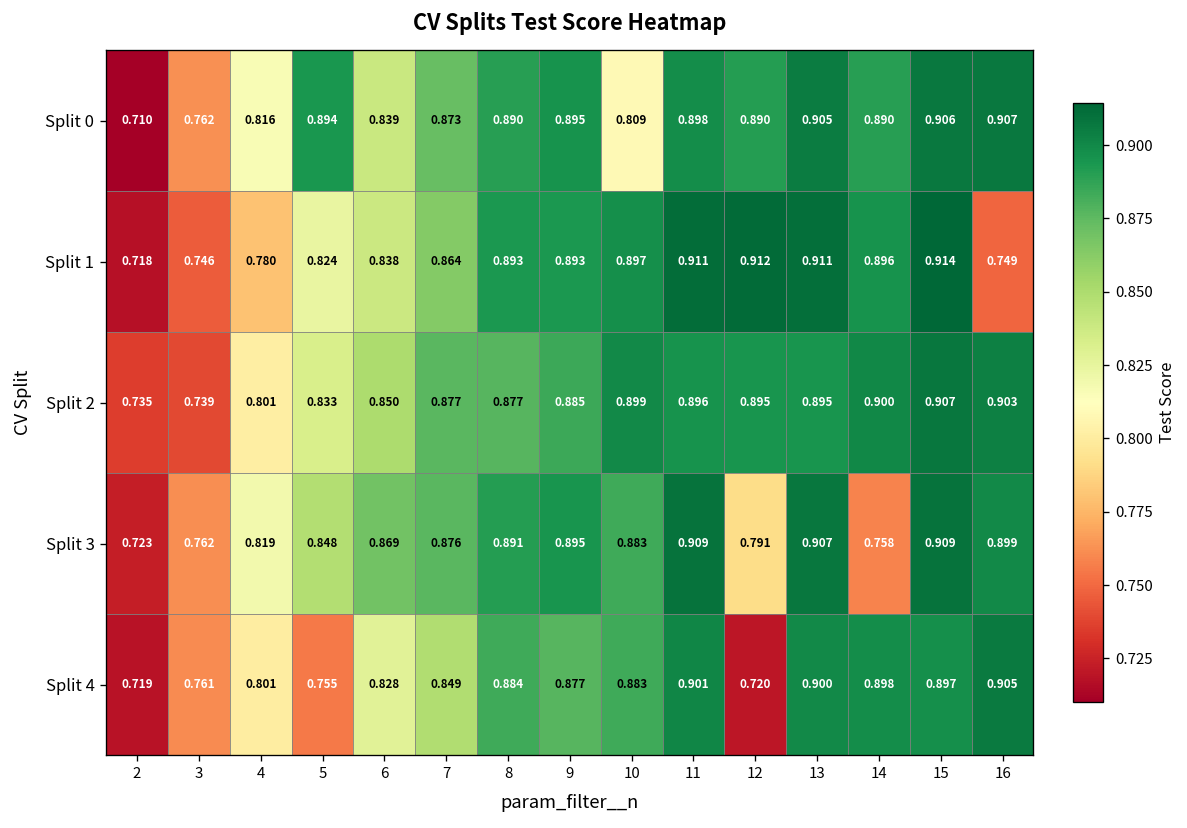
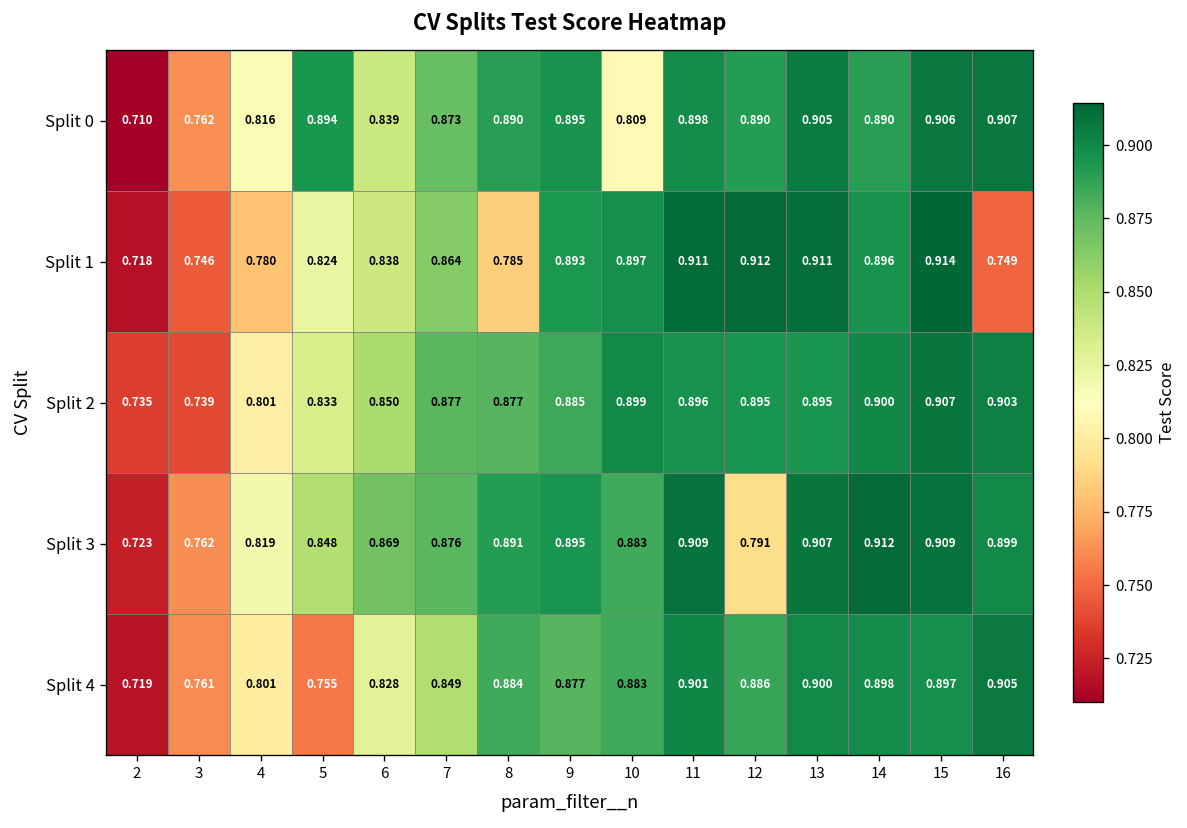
  {
    "Split 0": {
      "2": 0.710,
      "3": 0.762,
      "4": 0.816,
      "5": 0.894,
      "6": 0.839,
      "7": 0.873,
      "8": 0.890,
      "9": 0.895,
      "10": 0.809,
      "11": 0.898,
      "12": 0.890,
      "13": 0.905,
      "14": 0.890,
      "15": 0.906,
      "16": 0.907
    },
    "Split 1": {
      "2": 0.718,
      "3": 0.746,
      "4": 0.780,
      "5": 0.824,
      "6": 0.838,
      "7": 0.864,
-     "8": 0.893,
+     "8": 0.785,
      "9": 0.893,
      "10": 0.897,
      "11": 0.911,
      "12": 0.912,
      "13": 0.911,
      "14": 0.896,
      "15": 0.914,
      "16": 0.749
    },
    "Split 2": {
      "2": 0.735,
      "3": 0.739,
      "4": 0.801,
      "5": 0.833,
      "6": 0.850,
      "7": 0.877,
      "8": 0.877,
      "9": 0.885,
      "10": 0.899,
      "11": 0.896,
      "12": 0.895,
      "13": 0.895,
      "14": 0.900,
      "15": 0.907,
      "16": 0.903
    },
    "Split 3": {
      "2": 0.723,
      "3": 0.762,
      "4": 0.819,
      "5": 0.848,
      "6": 0.869,
      "7": 0.876,
      "8": 0.891,
      "9": 0.895,
      "10": 0.883,
      "11": 0.909,
      "12": 0.791,
      "13": 0.907,
-     "14": 0.758,
+     "14": 0.912,
      "15": 0.909,
      "16": 0.899
    },
    "Split 4": {
      "2": 0.719,
      "3": 0.761,
      "4": 0.801,
      "5": 0.755,
      "6": 0.828,
      "7": 0.849,
      "8": 0.884,
      "9": 0.877,
      "10": 0.883,
      "11": 0.901,
-     "12": 0.720,
+     "12": 0.886,
      "13": 0.900,
      "14": 0.898,
      "15": 0.897,
      "16": 0.905
    }
  }
